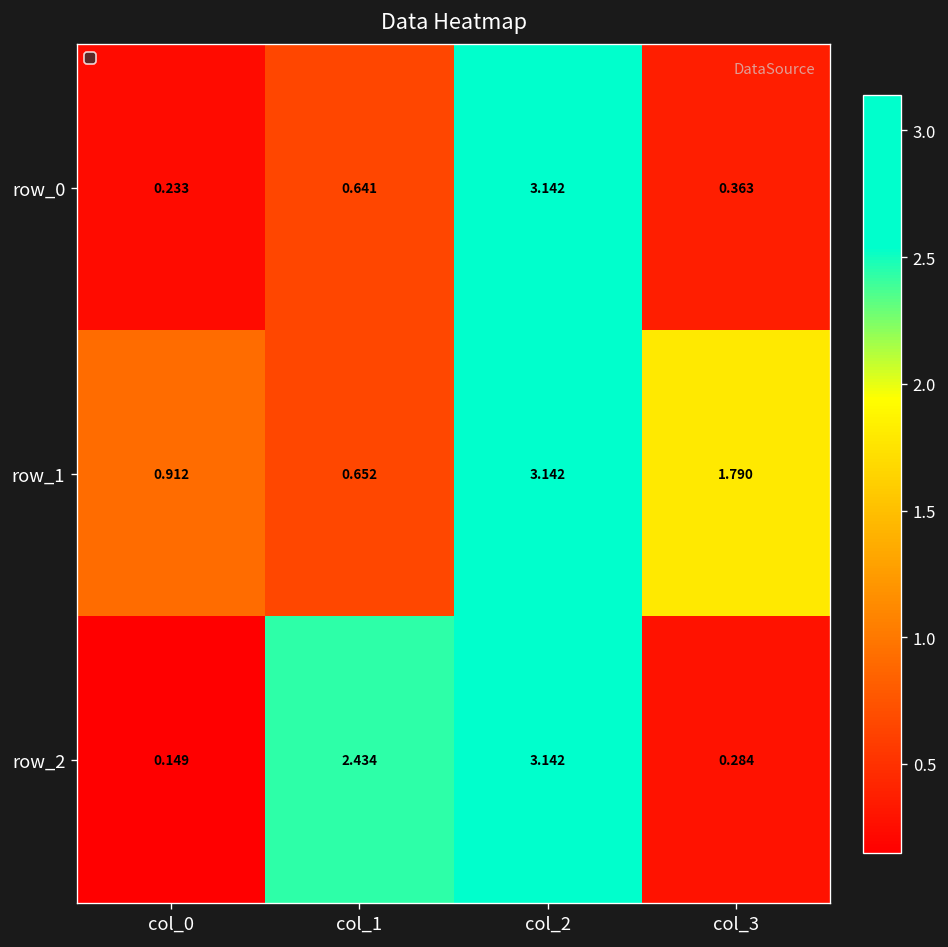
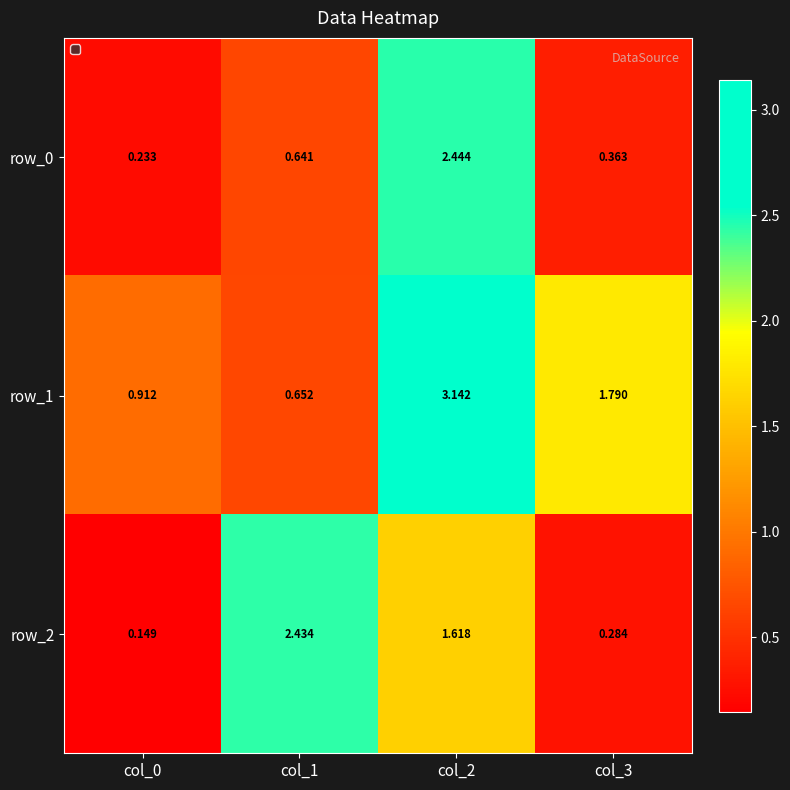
  {
    "row_0": {
      "col_0": 0.233,
      "col_1": 0.641,
-     "col_2": 3.142
+     "col_2": 2.444
    },
    "row_1": {
      "col_0": 0.912,
      "col_1": 0.652,
      "col_2": 3.142,
      "col_3": 1.790
    },
    "row_2": {
      "col_0": 0.149,
      "col_1": 2.434,
-     "col_2": 3.142,
+     "col_2": 1.618,
      "col_3": 0.284
    }
  }
